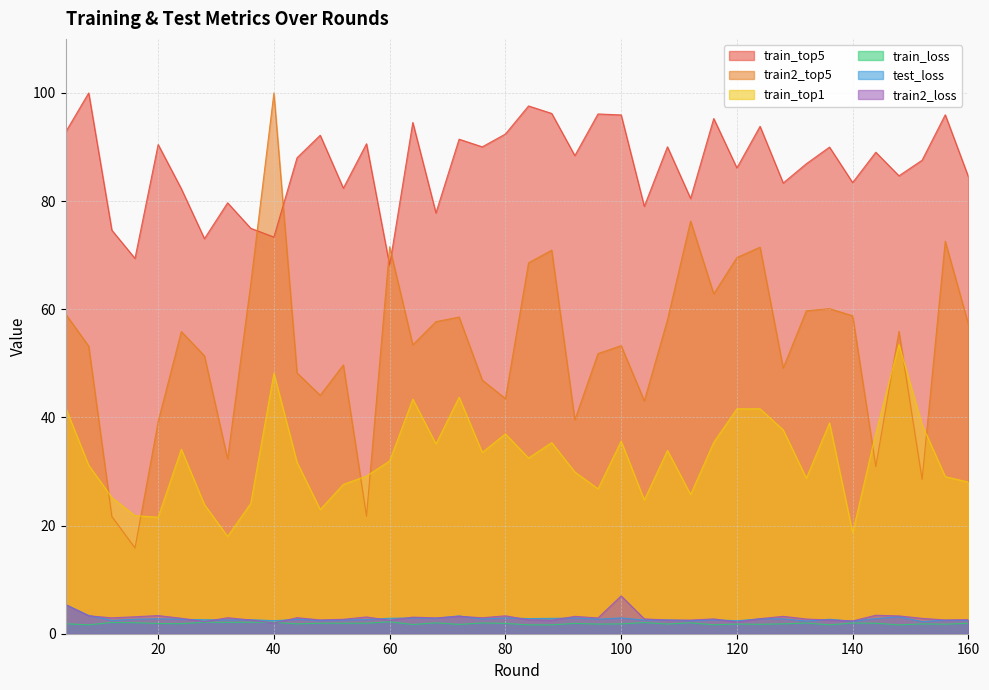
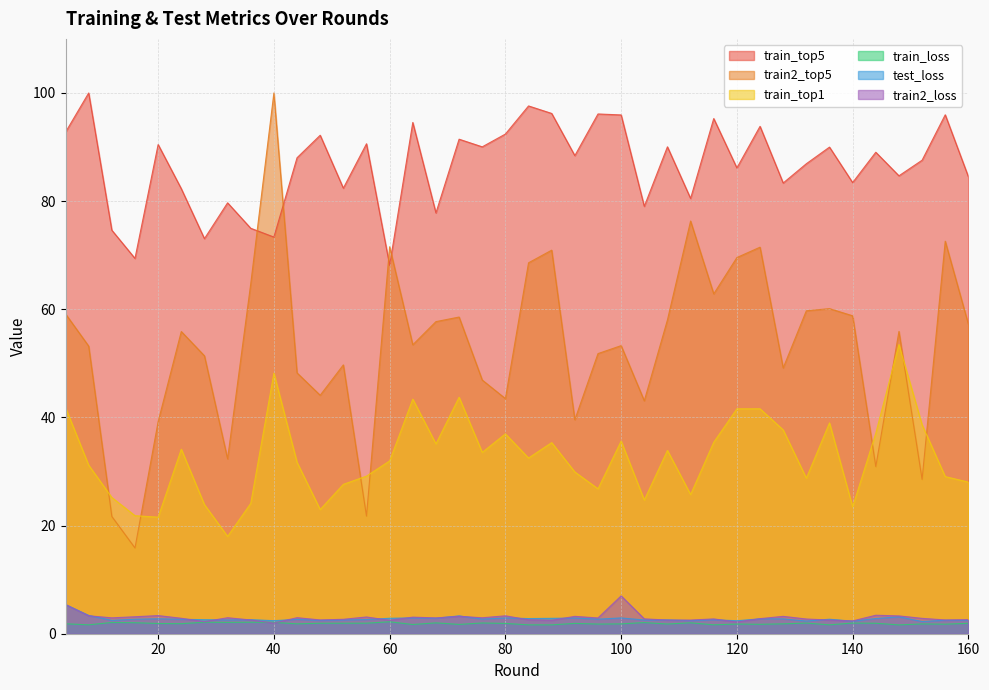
  {
    "train_top1": {
      "20": 22,
      "40": 48,
      "60": 32,
      "80": 37,
      "100": 36,
      "120": 42,
-     "140": 19,
+     "140": 23,
      "160": 28
    },
    "train_loss": {
      "20": 2,
      "80": 2,
      "100": 2,
      "160": 2
    },
    "test_loss": {
      "20": 3,
      "100": 3
    },
    "train2_loss": {
      "20": 3,
      "100": 7
    }
  }
